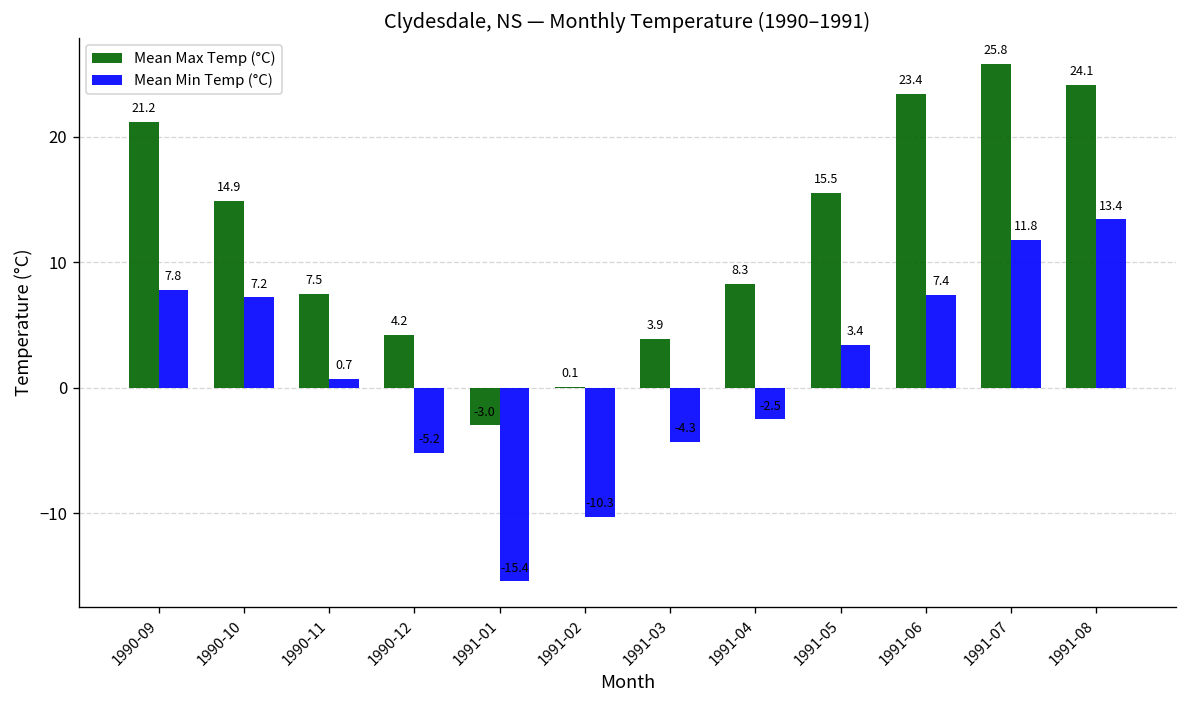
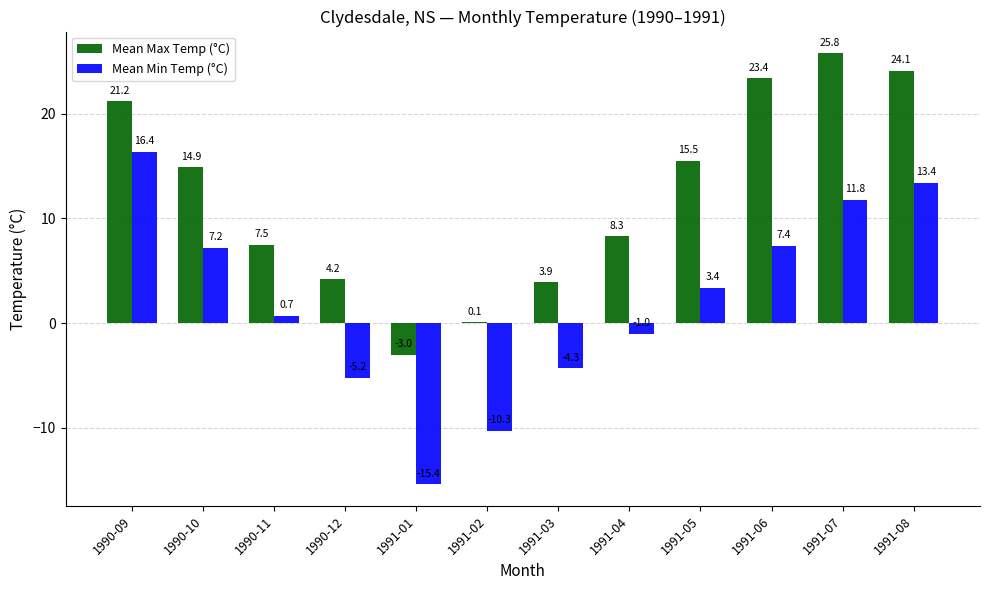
  {
    "Mean Max Temp (°C)": {
      "1990-09": 21.2,
      "1990-10": 14.9,
      "1990-11": 7.5,
      "1990-12": 4.2,
      "1991-01": -3.0,
      "1991-02": 0.1,
      "1991-03": 3.9,
      "1991-04": 8.3,
      "1991-05": 15.5,
      "1991-06": 23.4,
      "1991-07": 25.8,
      "1991-08": 24.1
    },
    "Mean Min Temp (°C)": {
-     "1990-09": 7.8,
+     "1990-09": 16.4,
      "1990-10": 7.2,
      "1990-11": 0.7,
      "1990-12": -5.2,
      "1991-01": -15.4,
      "1991-02": -10.3,
      "1991-03": -4.3,
-     "1991-04": -2.5,
+     "1991-04": -1.0,
      "1991-05": 3.4,
      "1991-06": 7.4,
      "1991-07": 11.8,
      "1991-08": 13.4
    }
  }
